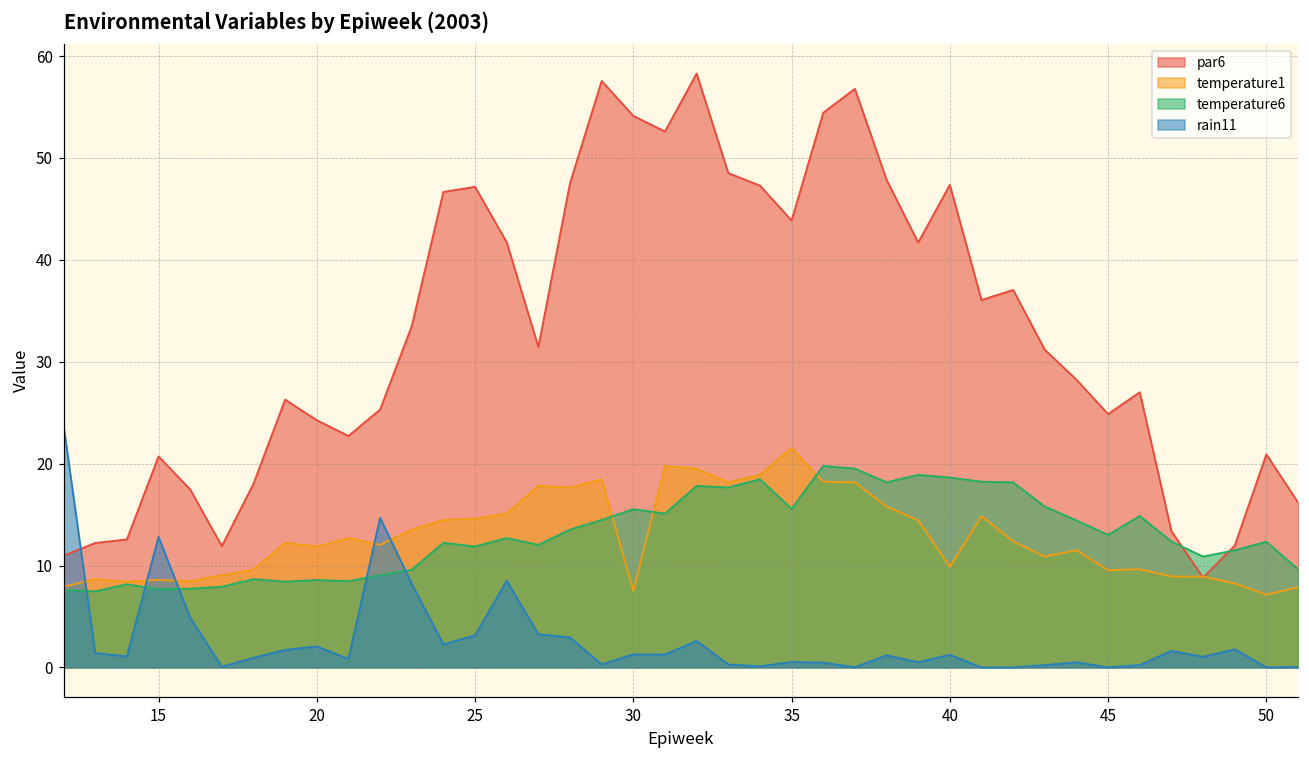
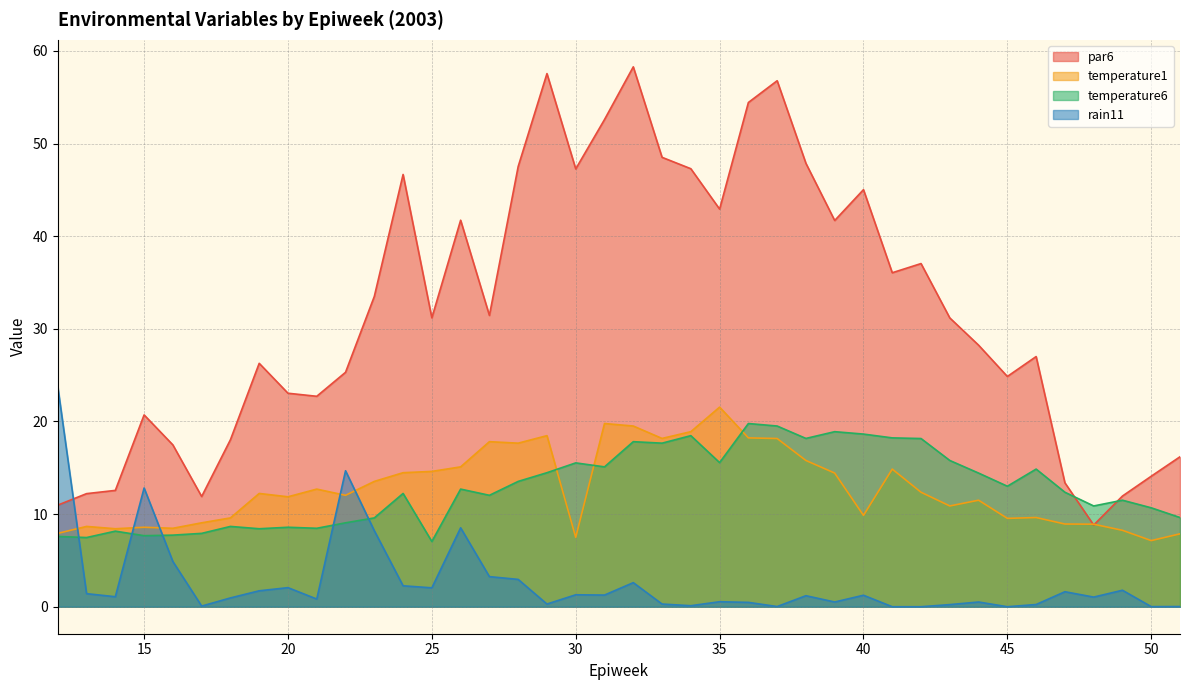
  {
    "par6": {
      "15": 21,
-     "20": 24,
-     "25": 47,
-     "30": 54,
-     "35": 44,
-     "40": 47,
+     "20": 23,
+     "25": 31,
+     "30": 47,
+     "35": 43,
+     "40": 45,
      "45": 25,
-     "50": 21
+     "50": 14
    },
    "temperature1": {
      "15": 9,
      "20": 12,
      "25": 15,
      "30": 7,
      "35": 22,
      "40": 10,
      "45": 10,
      "50": 7
    },
    "temperature6": {
      "15": 8,
      "20": 9,
-     "25": 12,
+     "25": 7,
      "30": 16,
      "35": 16,
      "40": 19,
      "45": 13,
-     "50": 12
+     "50": 11
    },
    "rain11": {
      "15": 13,
      "20": 2,
-     "25": 3,
+     "25": 2,
      "30": 1,
      "35": 1,
      "40": 1,
      "45": 0,
      "50": 0
    }
  }
